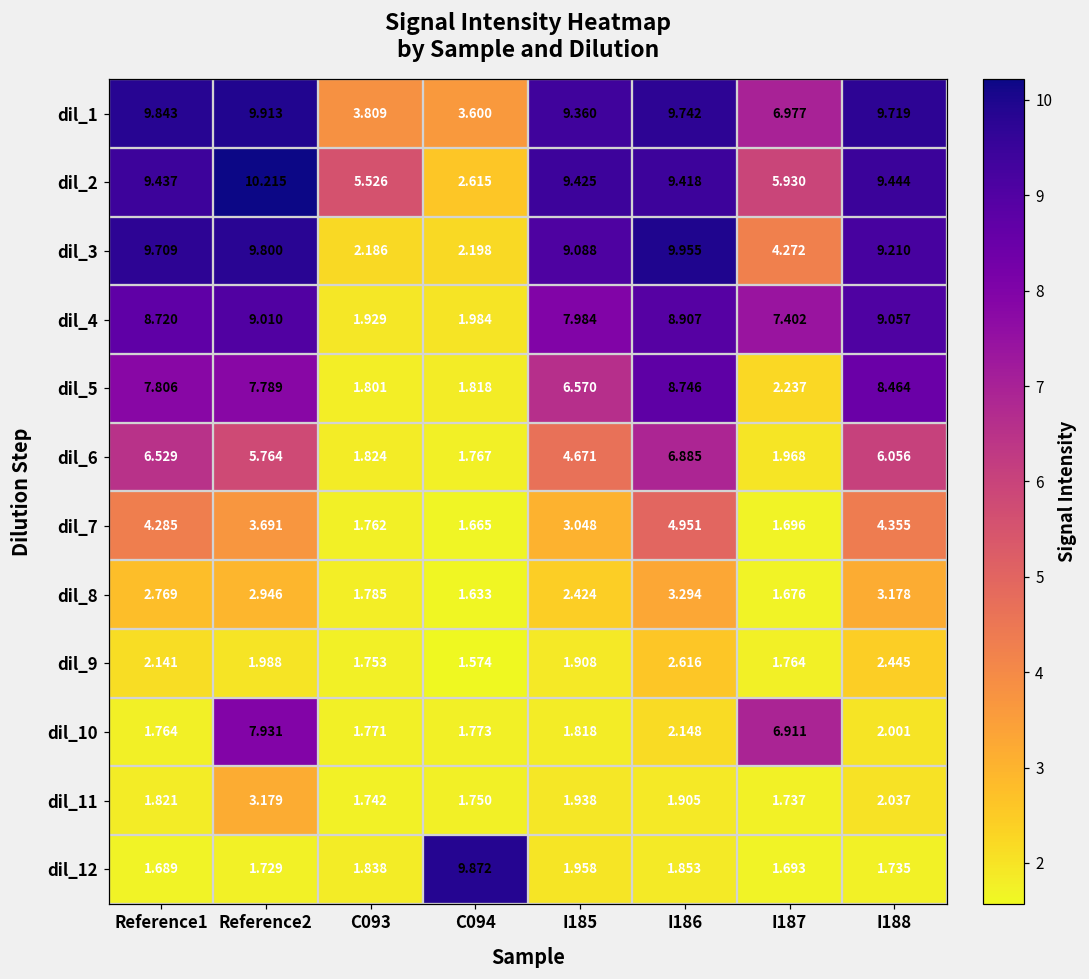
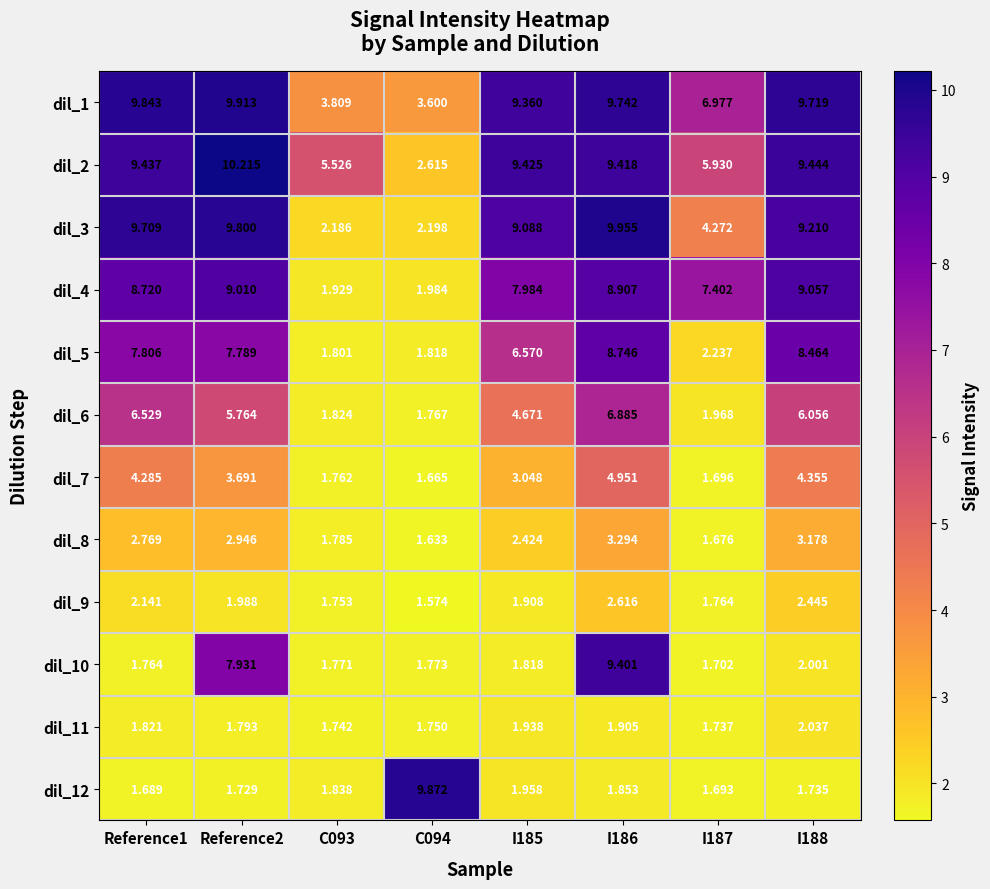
  {
    "dil_1": {
      "Reference1": 9.843,
      "Reference2": 9.913,
      "C093": 3.809,
      "C094": 3.600,
      "I185": 9.360,
      "I186": 9.742,
      "I187": 6.977,
      "I188": 9.719
    },
    "dil_2": {
      "Reference1": 9.437,
      "Reference2": 10.215,
      "C093": 5.526,
      "C094": 2.615,
      "I185": 9.425,
      "I186": 9.418,
      "I187": 5.930,
      "I188": 9.444
    },
    "dil_3": {
      "Reference1": 9.709,
      "Reference2": 9.800,
      "C093": 2.186,
      "C094": 2.198,
      "I185": 9.088,
      "I186": 9.955,
      "I187": 4.272,
      "I188": 9.210
    },
    "dil_4": {
      "Reference1": 8.720,
      "Reference2": 9.010,
      "C093": 1.929,
      "C094": 1.984,
      "I185": 7.984,
      "I186": 8.907,
      "I187": 7.402,
      "I188": 9.057
    },
    "dil_5": {
      "Reference1": 7.806,
      "Reference2": 7.789,
      "C093": 1.801,
      "C094": 1.818,
      "I185": 6.570,
      "I186": 8.746,
      "I187": 2.237,
      "I188": 8.464
    },
    "dil_6": {
      "Reference1": 6.529,
      "Reference2": 5.764,
      "C093": 1.824,
      "C094": 1.767,
      "I185": 4.671,
      "I186": 6.885,
      "I187": 1.968,
      "I188": 6.056
    },
    "dil_7": {
      "Reference1": 4.285,
      "Reference2": 3.691,
      "C093": 1.762,
      "C094": 1.665,
      "I185": 3.048,
      "I186": 4.951,
      "I187": 1.696,
      "I188": 4.355
    },
    "dil_8": {
      "Reference1": 2.769,
      "Reference2": 2.946,
      "C093": 1.785,
      "C094": 1.633,
      "I185": 2.424,
      "I186": 3.294,
      "I187": 1.676,
      "I188": 3.178
    },
    "dil_9": {
      "Reference1": 2.141,
      "Reference2": 1.988,
      "C093": 1.753,
      "C094": 1.574,
      "I185": 1.908,
      "I186": 2.616,
      "I187": 1.764,
      "I188": 2.445
    },
    "dil_10": {
      "Reference1": 1.764,
      "Reference2": 7.931,
      "C093": 1.771,
      "C094": 1.773,
      "I185": 1.818,
-     "I186": 2.148,
-     "I187": 6.911,
+     "I186": 9.401,
+     "I187": 1.702,
      "I188": 2.001
    },
    "dil_11": {
      "Reference1": 1.821,
-     "Reference2": 3.179,
+     "Reference2": 1.793,
      "C093": 1.742,
      "C094": 1.750,
      "I185": 1.938,
      "I186": 1.905,
      "I187": 1.737,
      "I188": 2.037
    },
    "dil_12": {
      "Reference1": 1.689,
      "Reference2": 1.729,
      "C093": 1.838,
      "C094": 9.872,
      "I185": 1.958,
      "I186": 1.853,
      "I187": 1.693,
      "I188": 1.735
    }
  }
